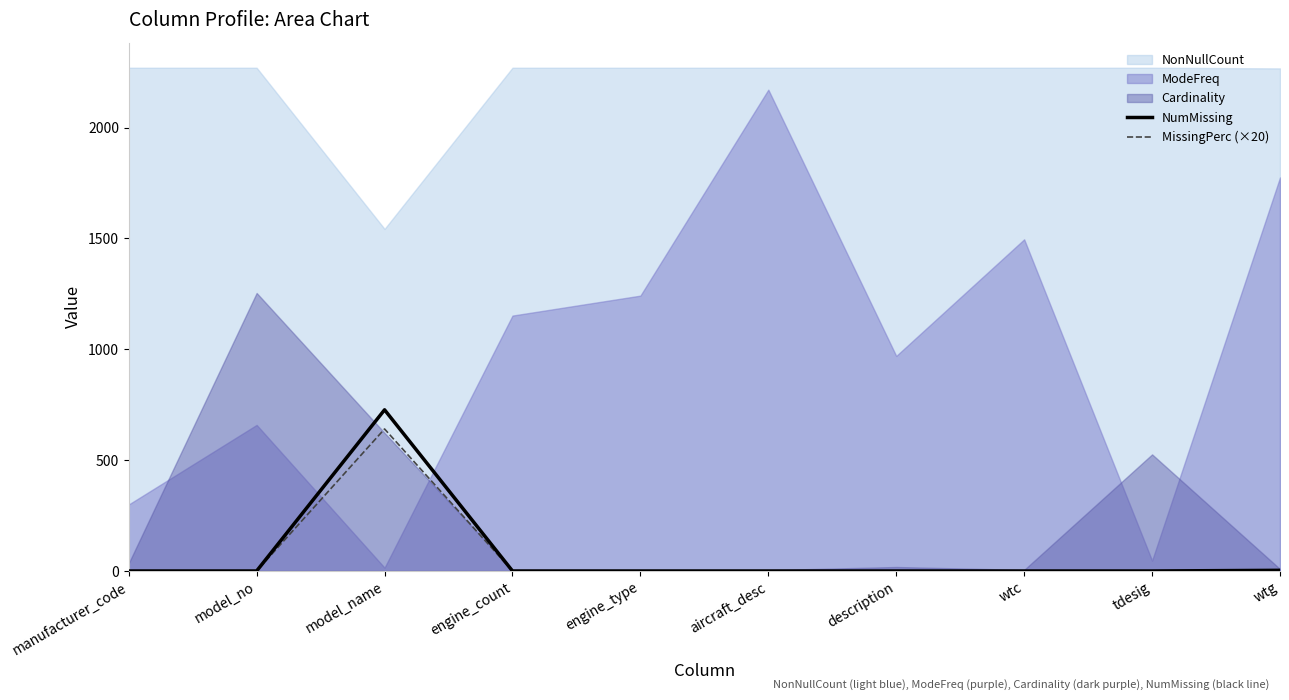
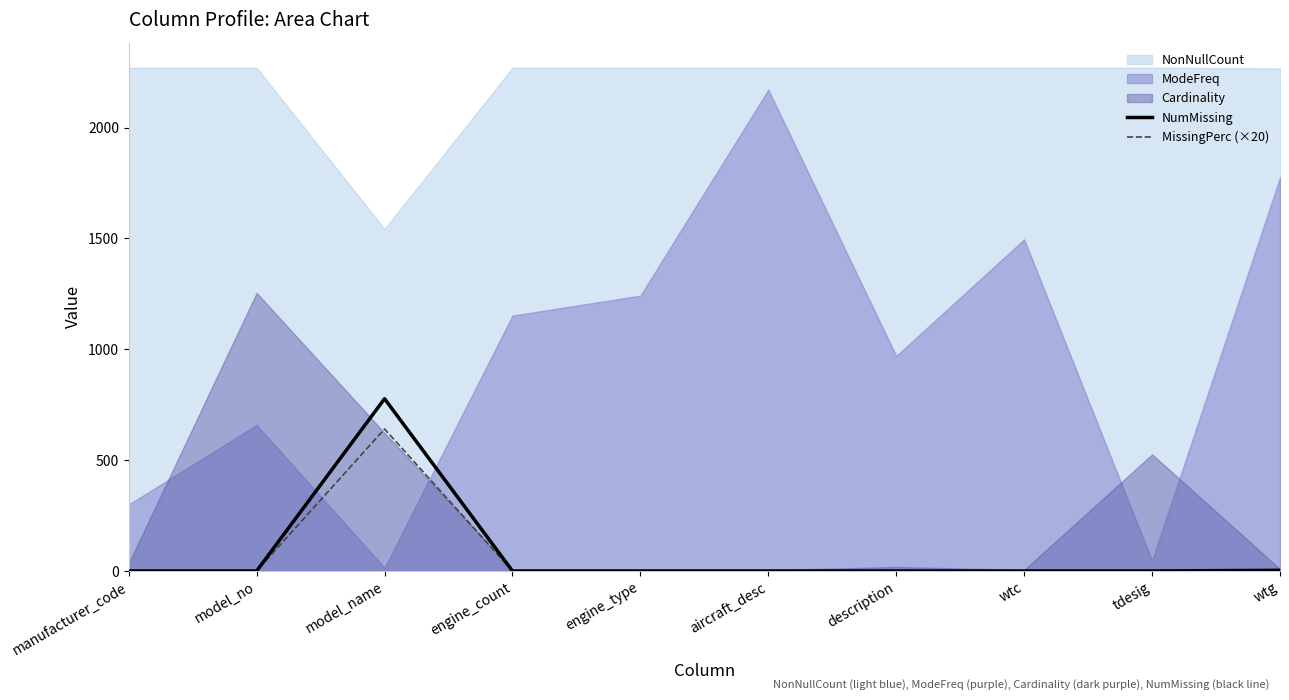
  {
    "NonNullCount": {
      "manufacturer_code": 2270,
      "model_no": 2270,
      "model_name": 1540,
      "engine_count": 2270,
      "engine_type": 2270,
      "aircraft_desc": 2270,
      "description": 2270,
      "wtc": 2270,
      "tdesig": 2270,
      "wtg": 2270
    },
    "NumMissing": {
-     "model_name": 730
+     "model_name": 780
    },
    "MissingPerc (×20)": {
      "model_name": 640
    }
  }
